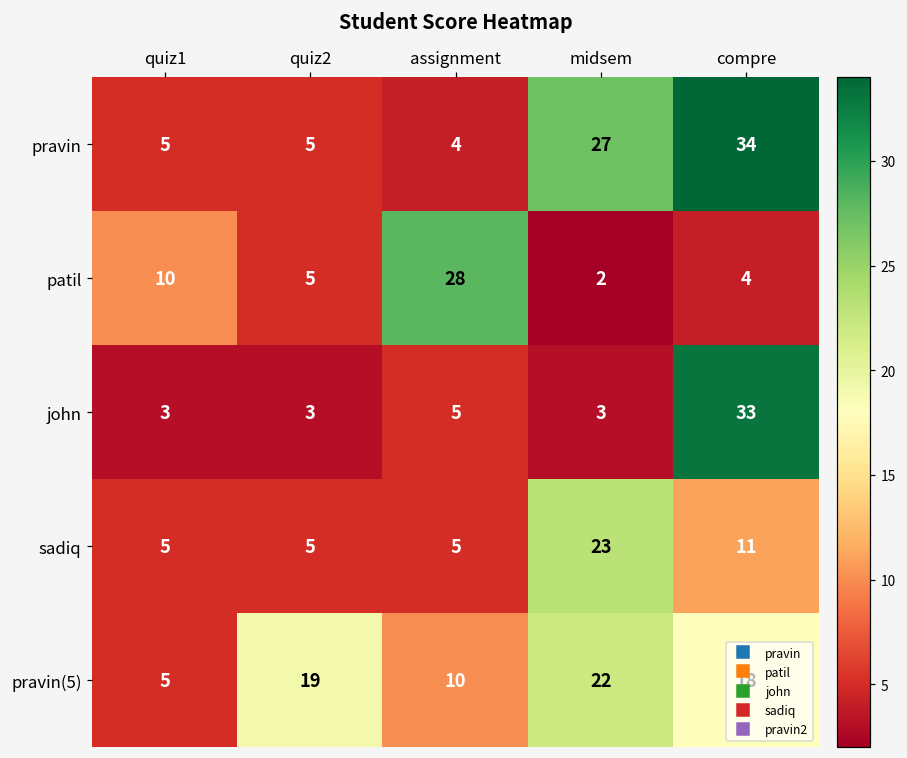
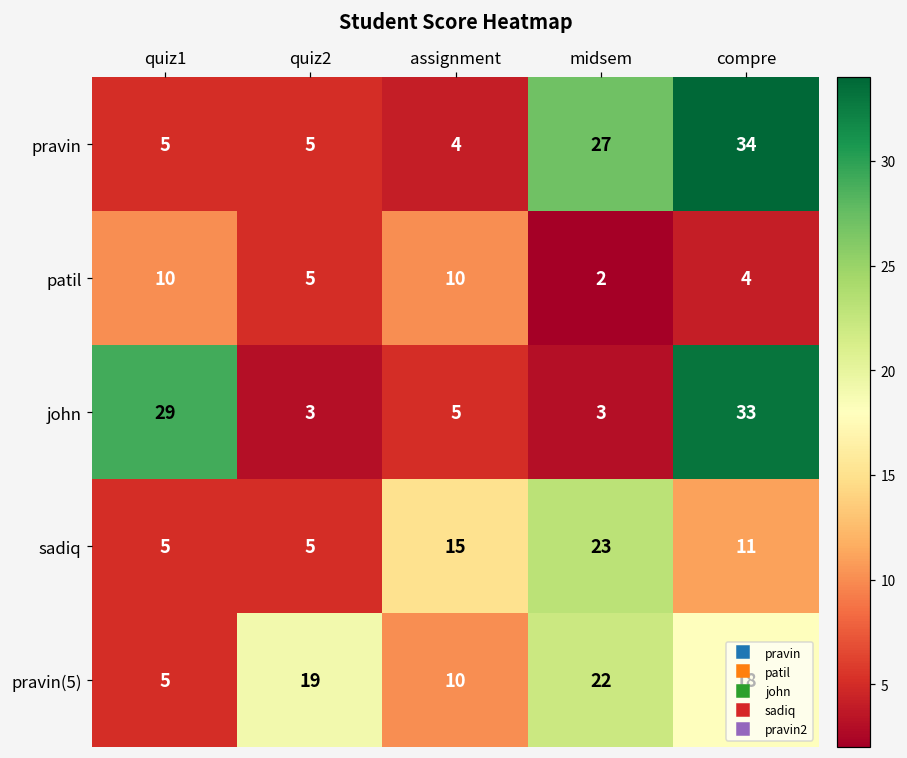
  {
    "pravin": {
      "quiz1": 5,
      "quiz2": 5,
      "assignment": 4,
      "midsem": 27,
      "compre": 34
    },
    "patil": {
      "quiz1": 10,
      "quiz2": 5,
-     "assignment": 28,
+     "assignment": 10,
      "midsem": 2,
      "compre": 4
    },
    "john": {
-     "quiz1": 3,
+     "quiz1": 29,
      "quiz2": 3,
      "assignment": 5,
      "midsem": 3,
      "compre": 33
    },
    "sadiq": {
      "quiz1": 5,
      "quiz2": 5,
-     "assignment": 5,
+     "assignment": 15,
      "midsem": 23,
      "compre": 11
    },
    "pravin(5)": {
      "quiz1": 5,
      "quiz2": 19,
      "assignment": 10,
      "midsem": 22
    }
  }
